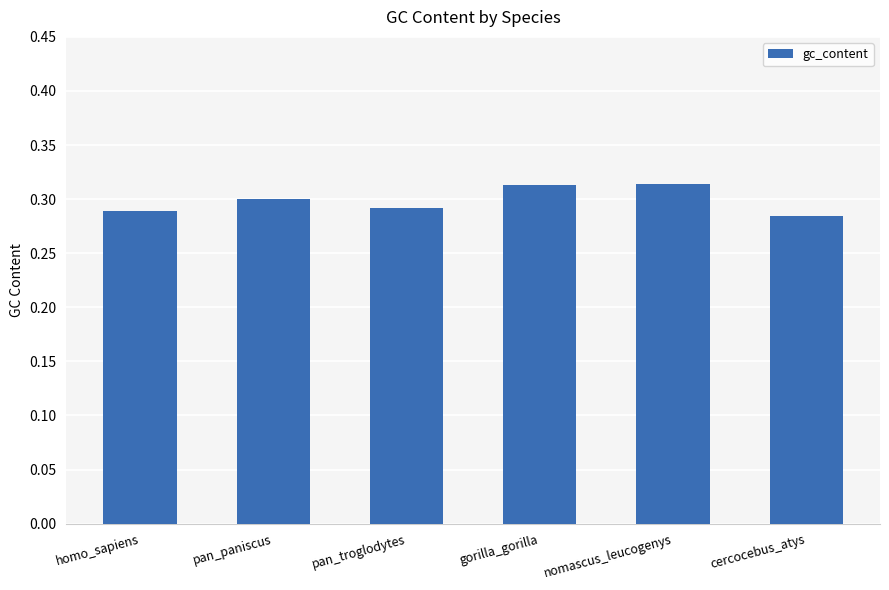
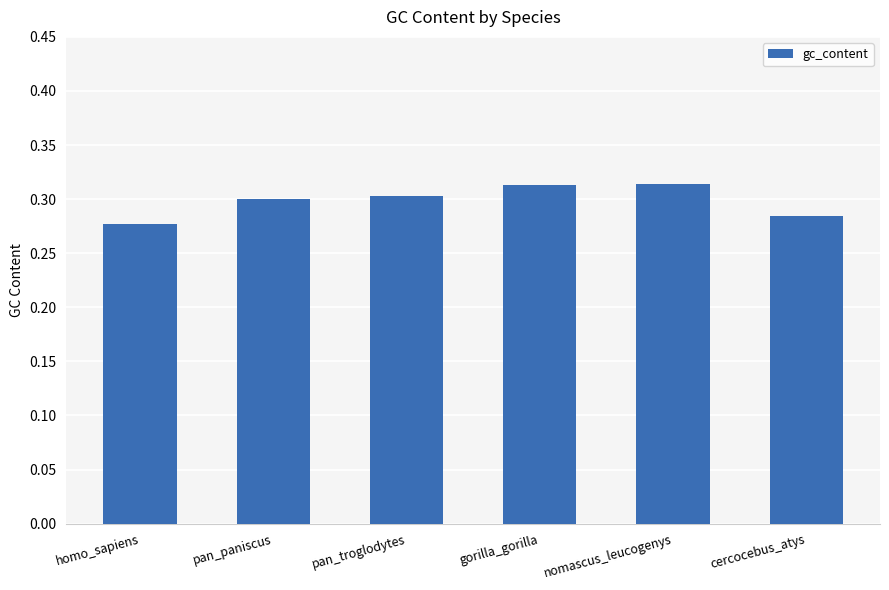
  {
-   "homo_sapiens": 0.289,
+   "homo_sapiens": 0.277,
    "pan_paniscus": 0.300,
-   "pan_troglodytes": 0.291,
+   "pan_troglodytes": 0.303,
    "gorilla_gorilla": 0.313,
    "nomascus_leucogenys": 0.314,
    "cercocebus_atys": 0.285
  }
